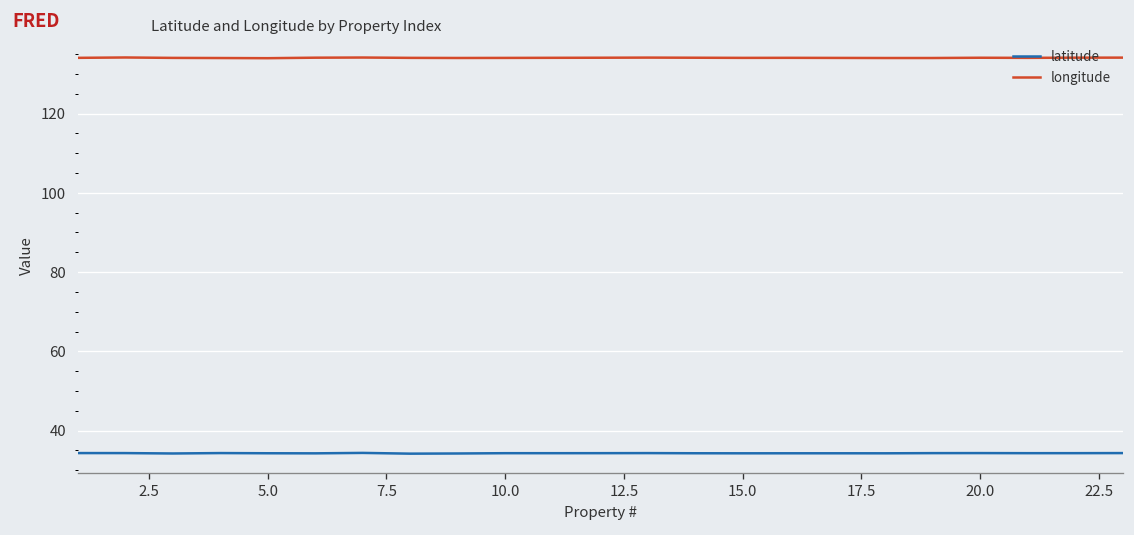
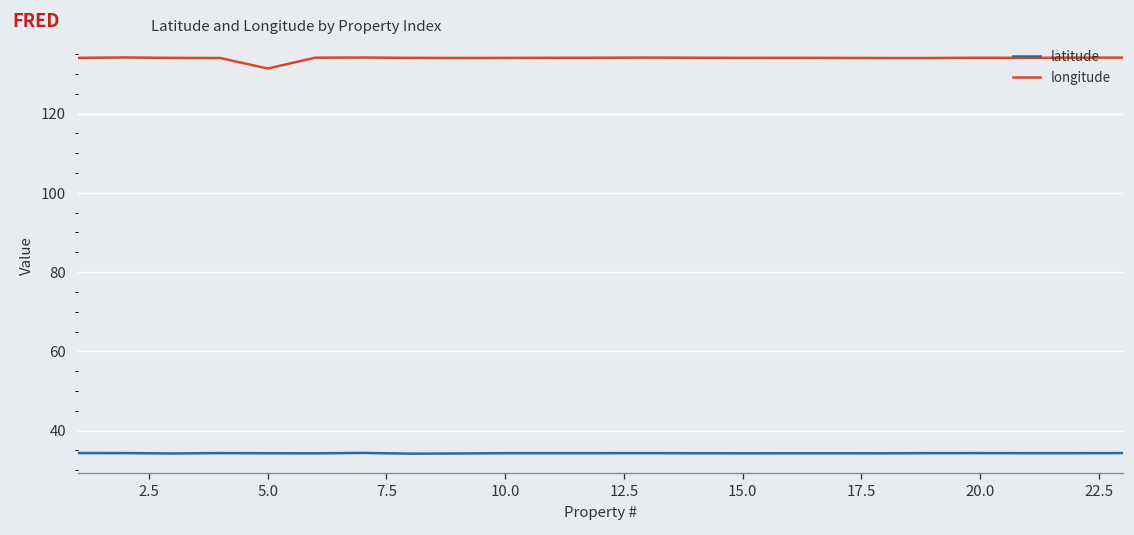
  {
    "latitude": {
      "5.0": 34,
      "10.0": 34,
      "15.0": 34,
      "20.0": 34
    },
    "longitude": {
-     "5.0": 134,
+     "5.0": 131,
      "10.0": 134,
      "15.0": 134,
      "20.0": 134
    }
  }
